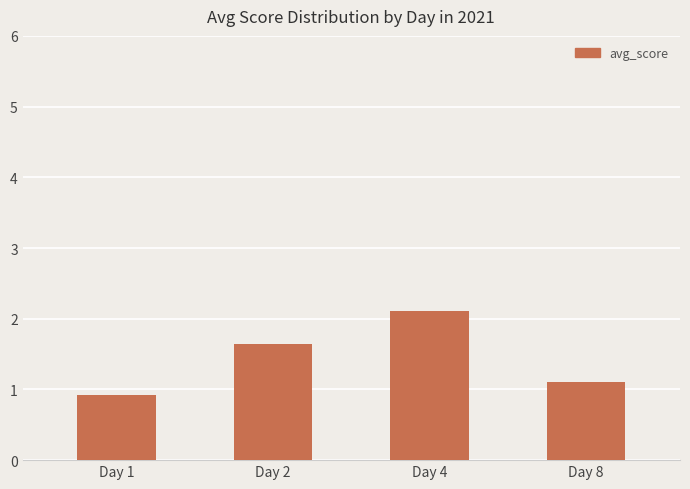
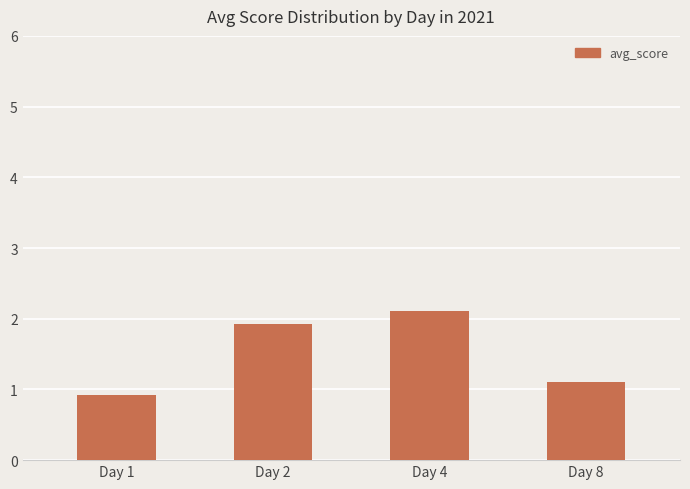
  {
    "Day 1": 0.9,
-   "Day 2": 1.6,
+   "Day 2": 1.9,
    "Day 4": 2.1,
    "Day 8": 1.1
  }
